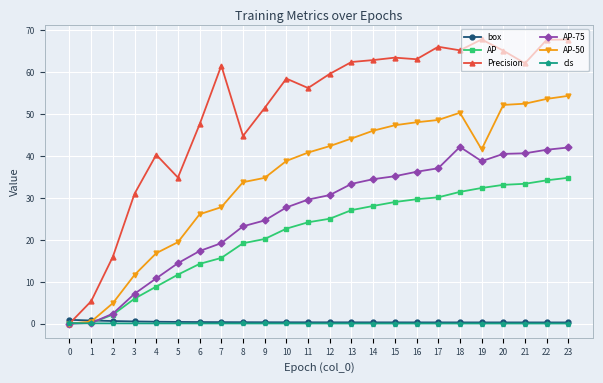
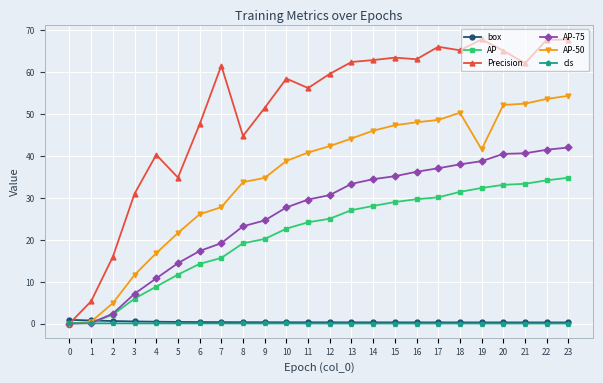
  {
    "box": {
      "0": 1
    },
    "Precision": {
      "1": 5,
      "2": 16,
      "3": 31,
      "4": 40,
      "5": 35,
      "6": 48,
      "7": 62,
      "8": 45,
      "9": 52,
      "10": 59,
      "11": 56,
      "12": 60,
      "13": 62,
      "14": 63,
      "15": 64,
      "16": 63,
      "17": 66,
      "18": 65
    },
    "AP-75": {
      "3": 7,
      "4": 11,
      "5": 14,
      "6": 17,
      "7": 19,
      "8": 23,
      "9": 25,
      "10": 28,
      "11": 30,
      "12": 31,
      "13": 33,
      "14": 34,
      "15": 35,
      "16": 36,
      "17": 37,
-     "18": 42,
+     "18": 38,
      "19": 39,
      "20": 41,
      "21": 41,
      "22": 42,
      "23": 42
    },
    "AP-50": {
      "2": 5,
      "3": 12,
      "4": 17,
-     "5": 19,
+     "5": 22,
      "6": 26,
      "7": 28,
      "8": 34,
      "9": 35,
      "10": 39,
      "11": 41,
      "12": 42,
      "13": 44,
      "14": 46,
      "15": 47,
      "16": 48,
      "17": 49,
      "18": 50,
      "19": 42,
      "20": 52,
      "21": 53,
      "22": 54,
      "23": 54
    }
  }
